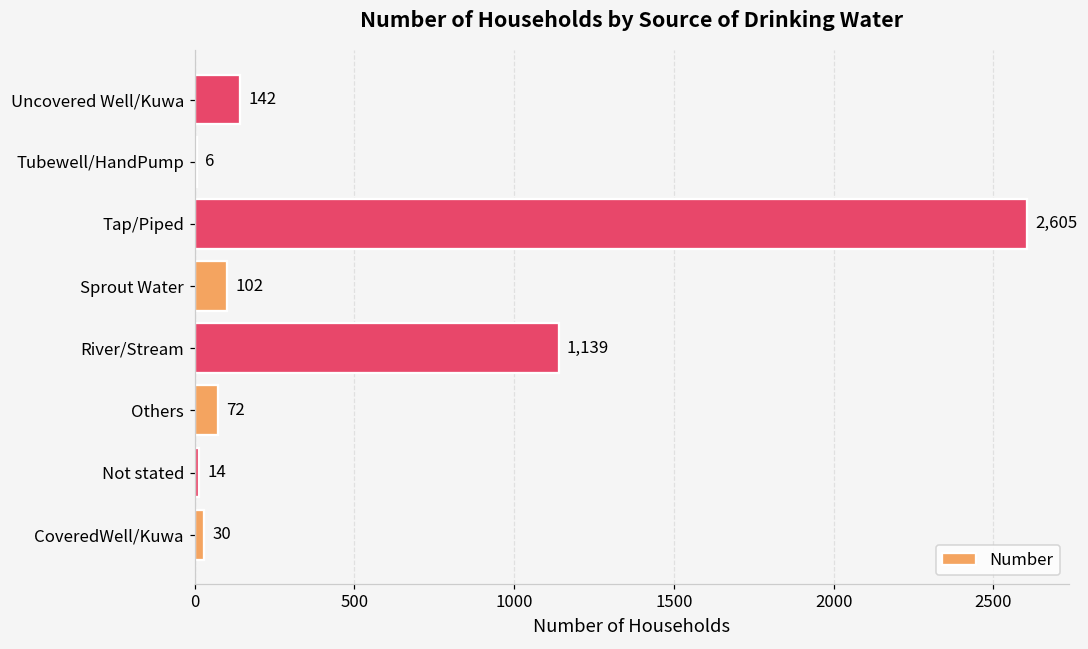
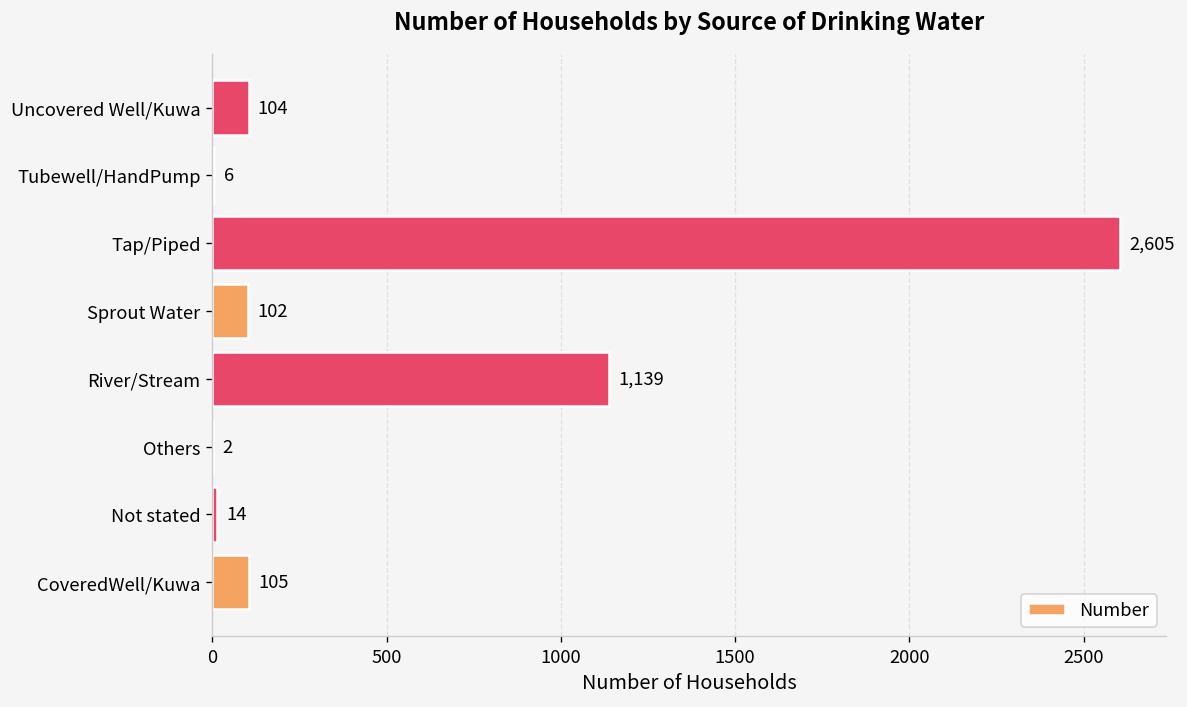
  {
-   "Uncovered Well/Kuwa": "142",
+   "Uncovered Well/Kuwa": "104",
    "Tubewell/HandPump": "6",
    "Tap/Piped": "2,605",
    "Sprout Water": "102",
    "River/Stream": "1,139",
-   "Others": "72",
+   "Others": "2",
    "Not stated": "14",
-   "CoveredWell/Kuwa": "30"
+   "CoveredWell/Kuwa": "105"
  }
